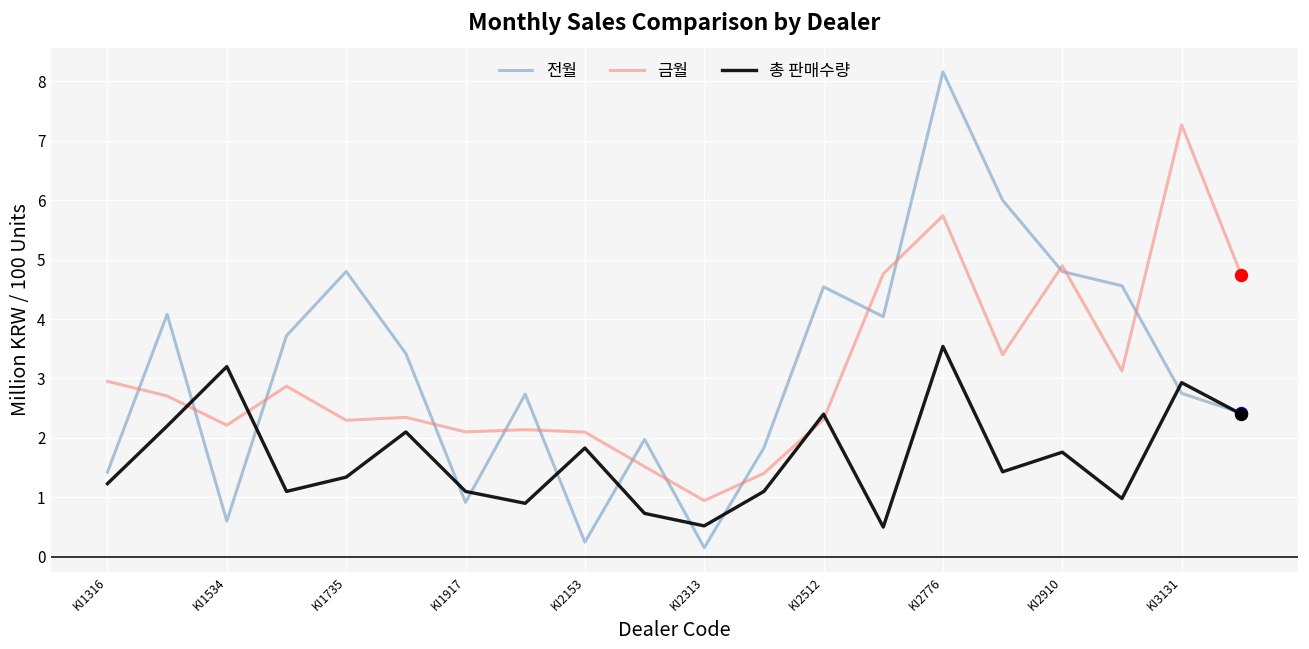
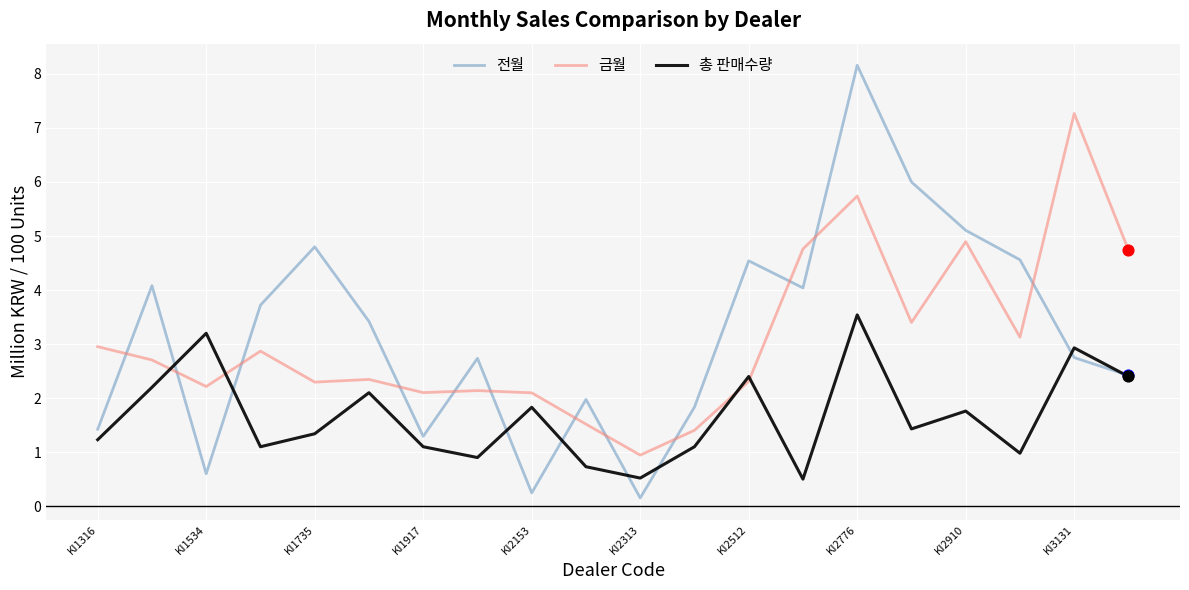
  {
    "전월": {
      "KI1316": 1.4,
      "KI1534": 0.6,
      "KI1735": 4.8,
-     "KI1917": 0.9,
+     "KI1917": 1.3,
      "KI2153": 0.2,
      "KI2313": 0.2,
      "KI2512": 4.5,
      "KI2776": 8.2,
-     "KI2910": 4.8,
+     "KI2910": 5.1,
      "KI3131": 2.8
    },
    "금월": {
      "KI1316": 3.0,
      "KI1534": 2.2,
      "KI1735": 2.3,
      "KI1917": 2.1,
      "KI2153": 2.1,
      "KI2313": 0.9,
      "KI2512": 2.3,
      "KI2776": 5.7,
      "KI2910": 4.9,
      "KI3131": 7.3
    }
  }
